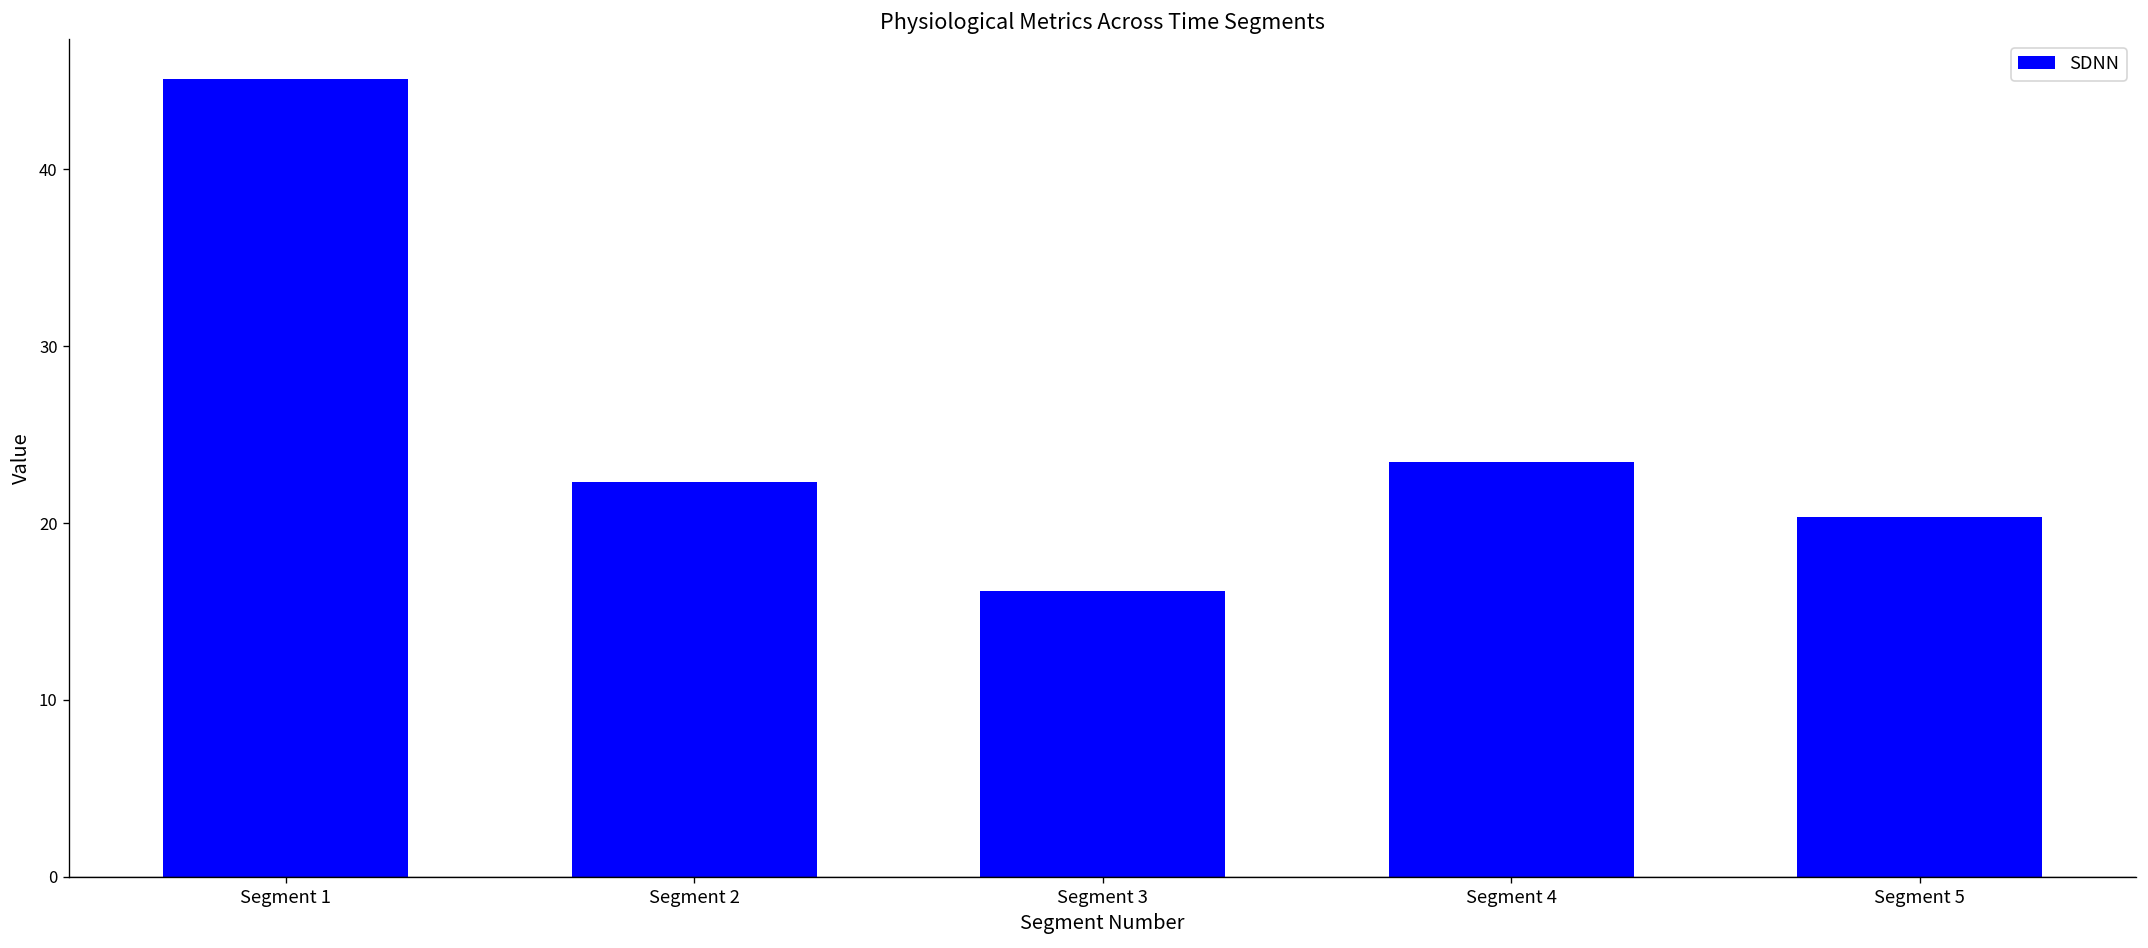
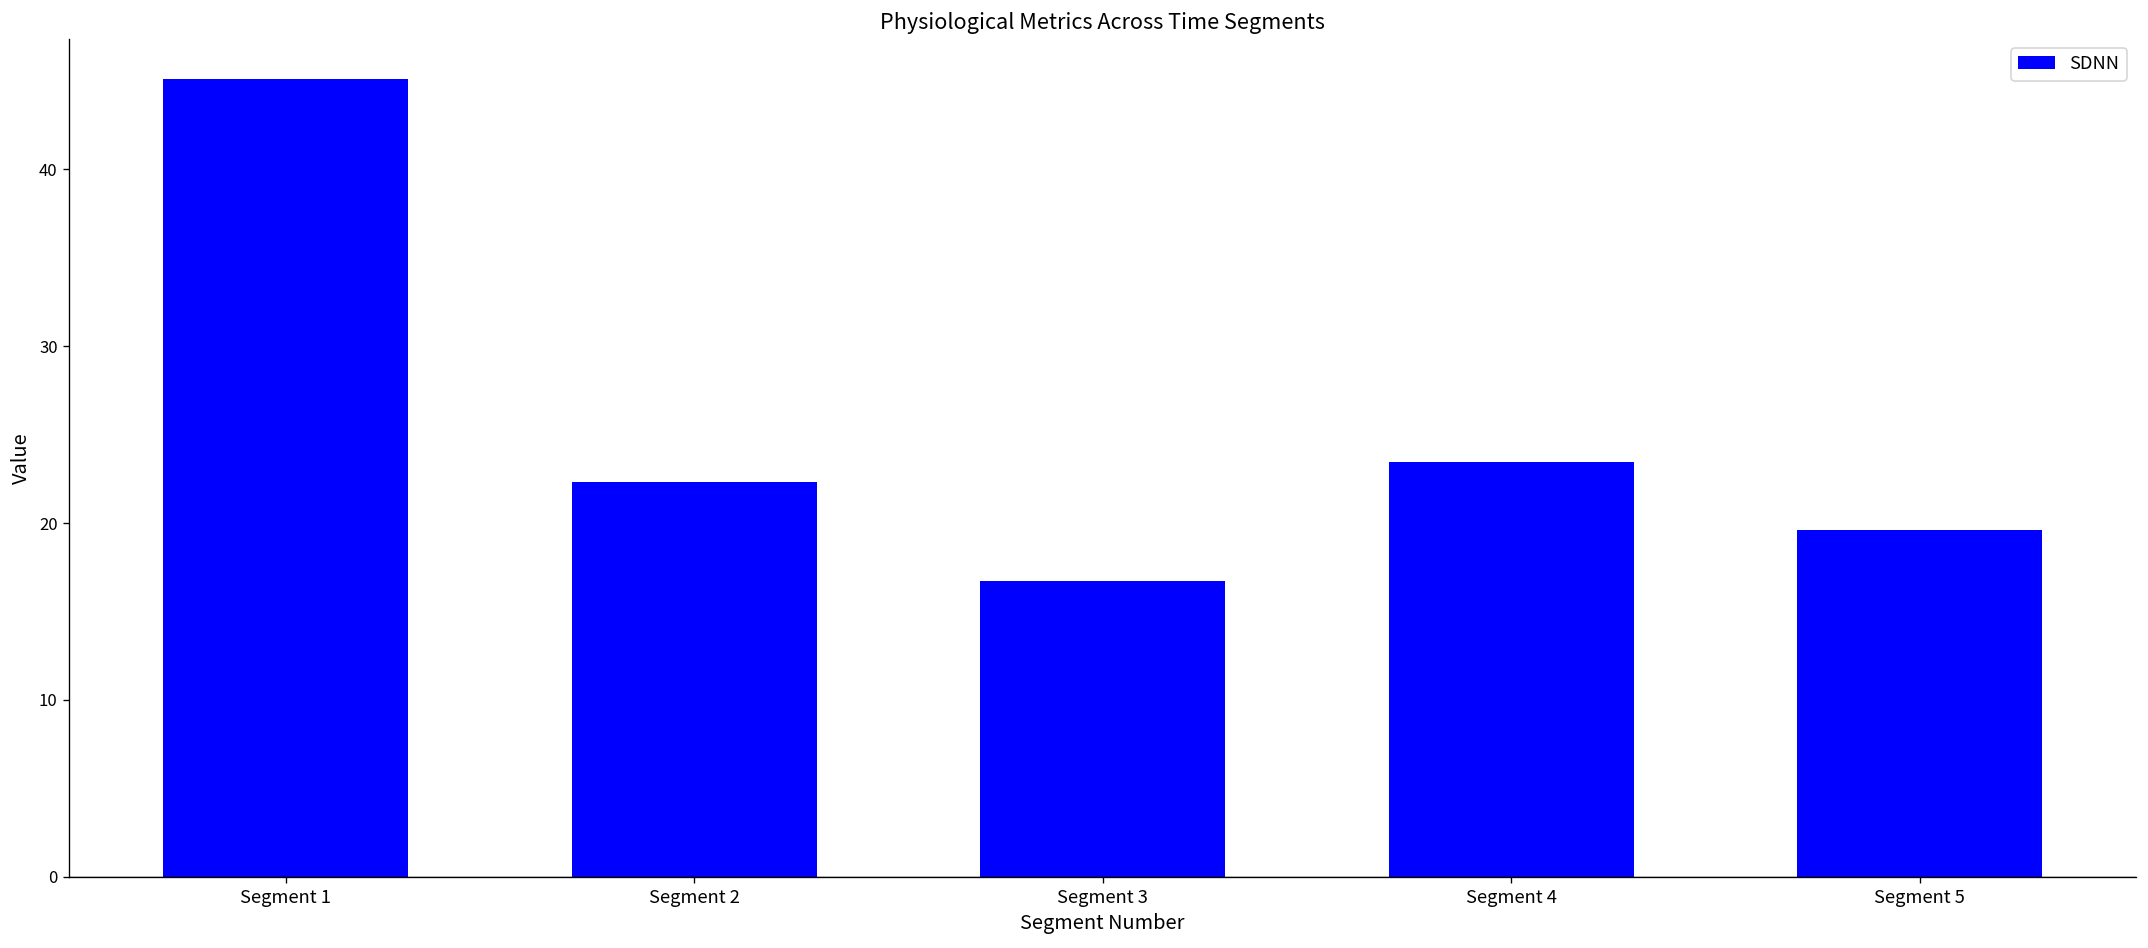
  {
    "Segment 1": 45.1,
    "Segment 2": 22.3,
-   "Segment 3": 16.1,
+   "Segment 3": 16.7,
    "Segment 4": 23.5,
-   "Segment 5": 20.4
+   "Segment 5": 19.6
  }
